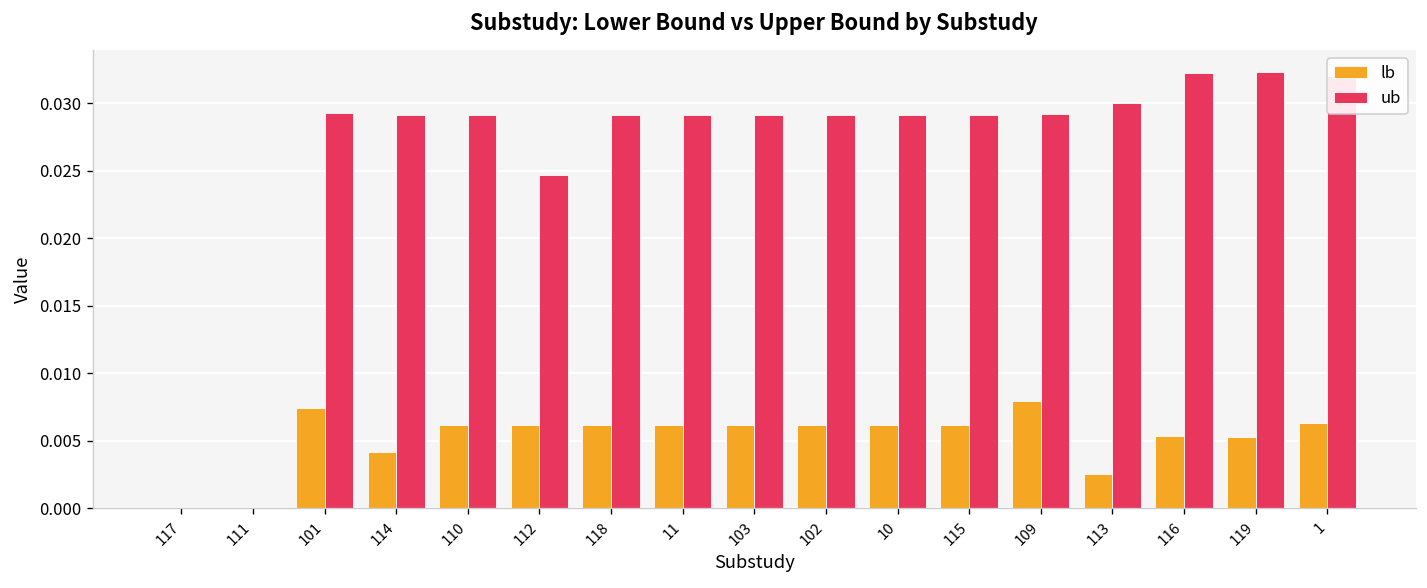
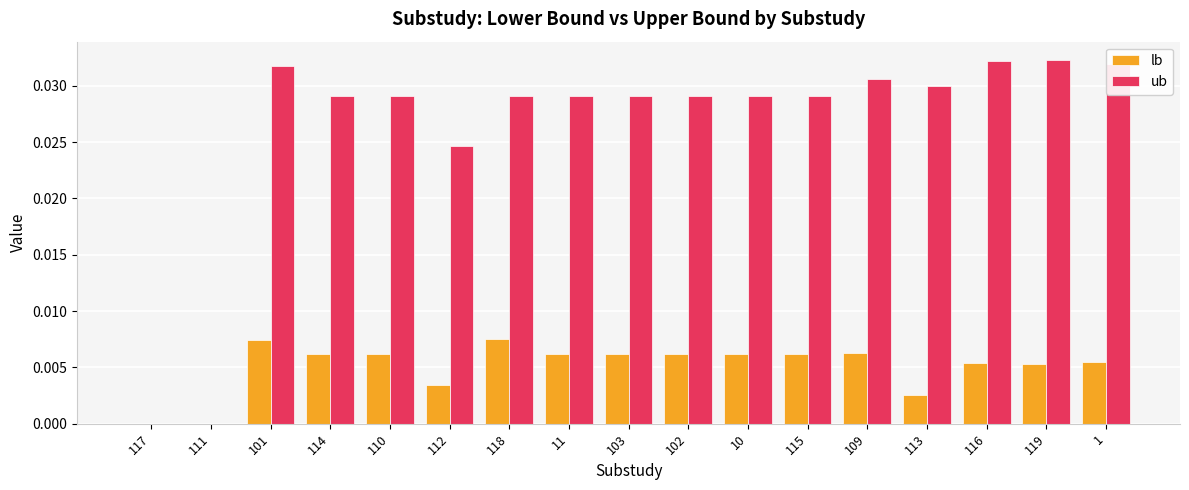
  {
    "lb": {
      "101": 0.0074,
-     "114": 0.0041,
+     "114": 0.0061,
      "110": 0.0062,
-     "112": 0.0062,
-     "118": 0.0062,
+     "112": 0.0035,
+     "118": 0.0075,
      "11": 0.0062,
      "103": 0.0062,
      "102": 0.0062,
      "10": 0.0062,
      "115": 0.0062,
-     "109": 0.0080,
+     "109": 0.0063,
      "113": 0.0025,
      "116": 0.0054,
      "119": 0.0053,
-     "1": 0.0063
+     "1": 0.0055
    },
    "ub": {
-     "101": 0.0292,
+     "101": 0.0318,
      "114": 0.0291,
      "110": 0.0291,
      "112": 0.0247,
      "118": 0.0291,
      "11": 0.0291,
      "103": 0.0291,
      "102": 0.0291,
      "10": 0.0291,
      "115": 0.0291,
-     "109": 0.0292,
+     "109": 0.0306,
      "113": 0.0300,
      "116": 0.0323,
      "119": 0.0323
    }
  }
